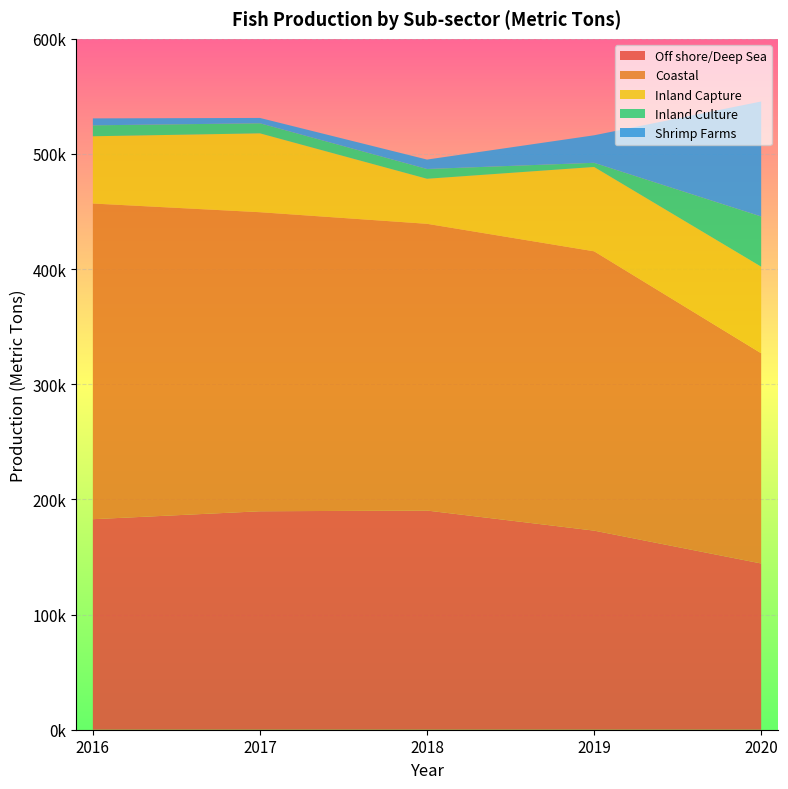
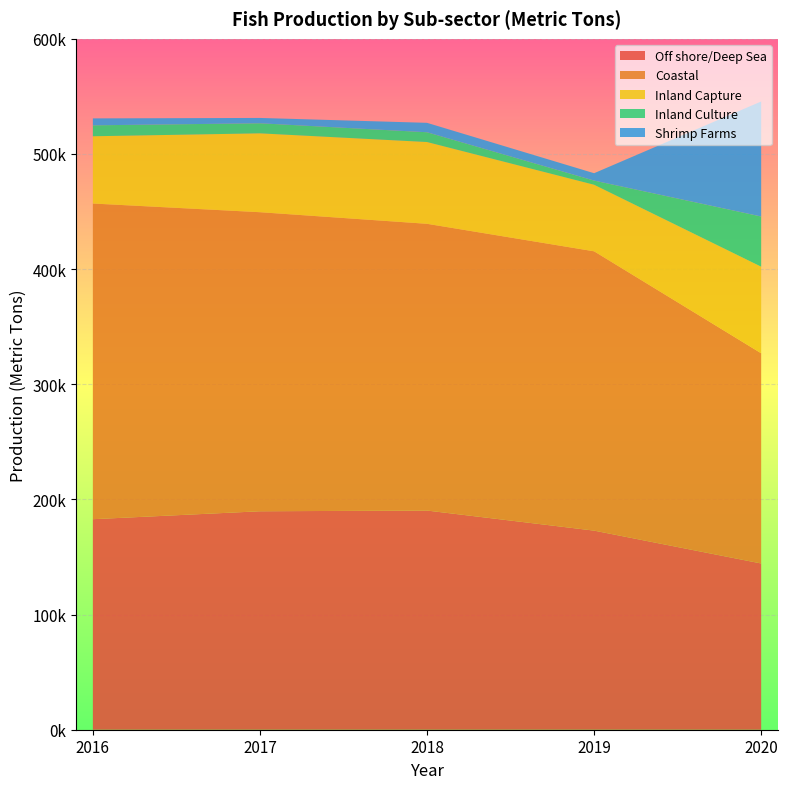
  {
    "Inland Capture": {
      "2016": 58000,
      "2017": 69000,
-     "2018": 39000,
-     "2019": 73000,
+     "2018": 71000,
+     "2019": 58000,
      "2020": 75000
    },
    "Inland Culture": {
      "2016": 9000,
      "2017": 9000,
      "2018": 8000,
      "2019": 4000,
      "2020": 44000
    },
    "Shrimp Farms": {
      "2016": 6000,
      "2017": 5000,
      "2018": 8000,
-     "2019": 24000
+     "2019": 6000
    }
  }
